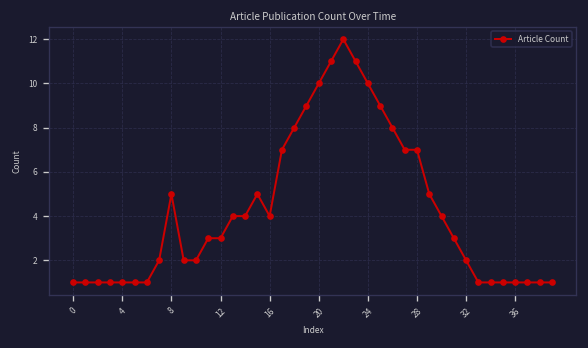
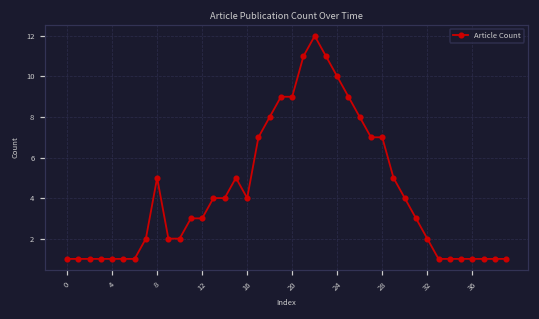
  {
    "0": 1,
    "4": 1,
    "8": 5,
    "12": 3,
    "16": 4,
-   "20": 10,
+   "20": 9,
    "24": 10,
    "28": 7,
    "32": 2,
    "36": 1
  }
